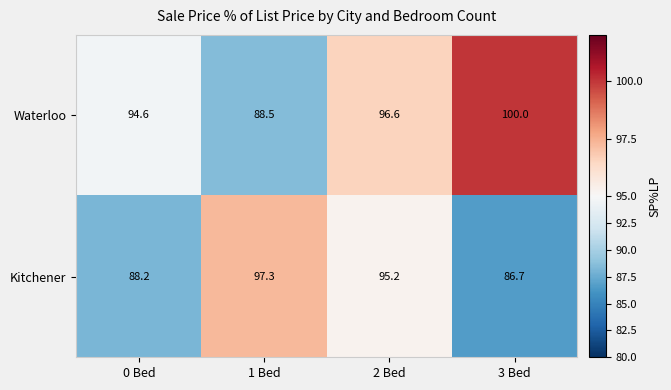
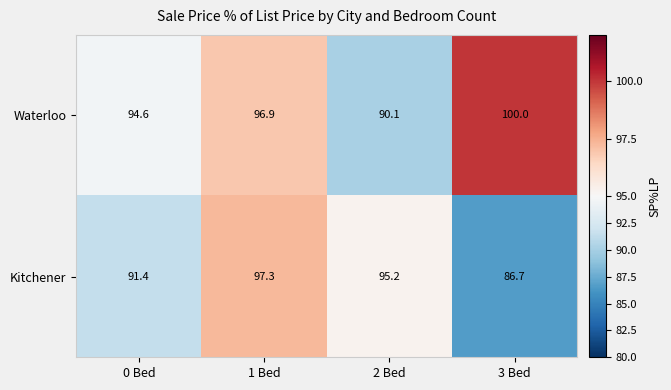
  {
    "Waterloo": {
      "0 Bed": 94.6,
-     "1 Bed": 88.5,
-     "2 Bed": 96.6,
+     "1 Bed": 96.9,
+     "2 Bed": 90.1,
      "3 Bed": 100.0
    },
    "Kitchener": {
-     "0 Bed": 88.2,
+     "0 Bed": 91.4,
      "1 Bed": 97.3,
      "2 Bed": 95.2,
      "3 Bed": 86.7
    }
  }
